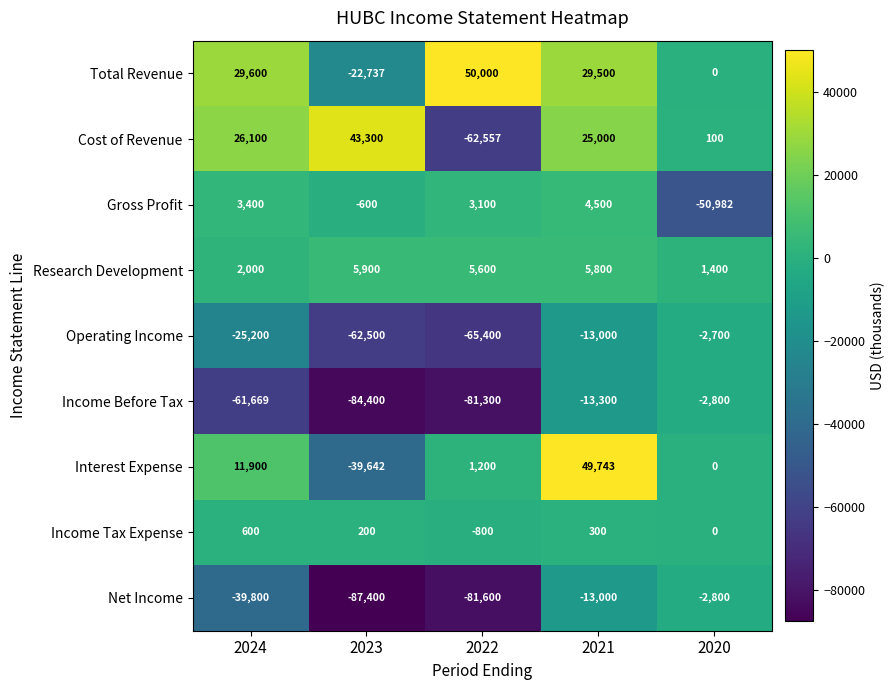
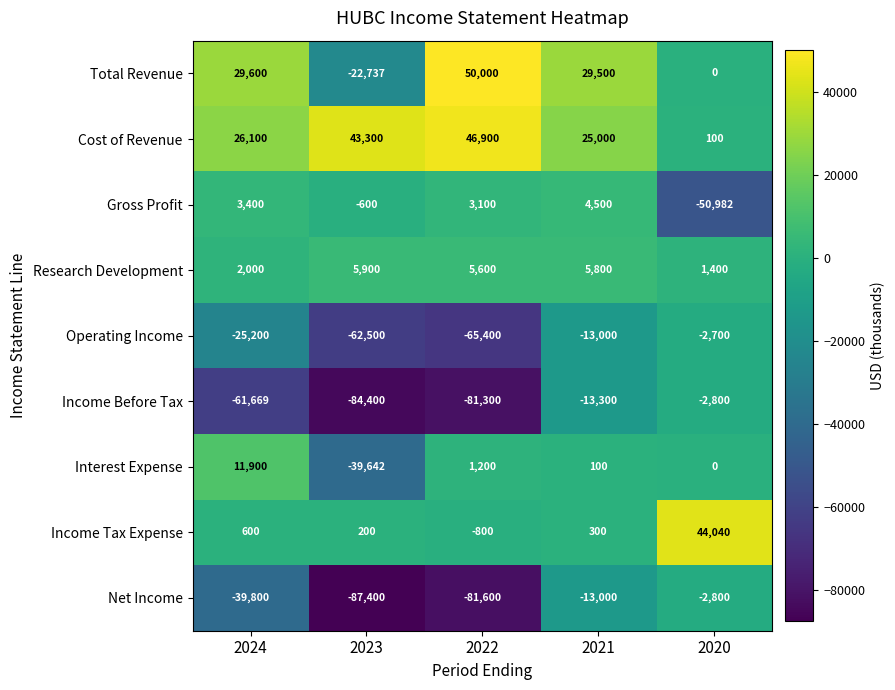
  {
    "Total Revenue": {
      "2024": "29,600",
      "2023": "-22,737",
      "2022": "50,000",
      "2021": "29,500",
      "2020": "0"
    },
    "Cost of Revenue": {
      "2024": "26,100",
      "2023": "43,300",
-     "2022": "-62,557",
+     "2022": "46,900",
      "2021": "25,000",
      "2020": "100"
    },
    "Gross Profit": {
      "2024": "3,400",
      "2023": "-600",
      "2022": "3,100",
      "2021": "4,500",
      "2020": "-50,982"
    },
    "Research Development": {
      "2024": "2,000",
      "2023": "5,900",
      "2022": "5,600",
      "2021": "5,800",
      "2020": "1,400"
    },
    "Operating Income": {
      "2024": "-25,200",
      "2023": "-62,500",
      "2022": "-65,400",
      "2021": "-13,000",
      "2020": "-2,700"
    },
    "Income Before Tax": {
      "2024": "-61,669",
      "2023": "-84,400",
      "2022": "-81,300",
      "2021": "-13,300",
      "2020": "-2,800"
    },
    "Interest Expense": {
      "2024": "11,900",
      "2023": "-39,642",
      "2022": "1,200",
-     "2021": "49,743",
+     "2021": "100",
      "2020": "0"
    },
    "Income Tax Expense": {
      "2024": "600",
      "2023": "200",
      "2022": "-800",
      "2021": "300",
-     "2020": "0"
+     "2020": "44,040"
    },
    "Net Income": {
      "2024": "-39,800",
      "2023": "-87,400",
      "2022": "-81,600",
      "2021": "-13,000",
      "2020": "-2,800"
    }
  }
